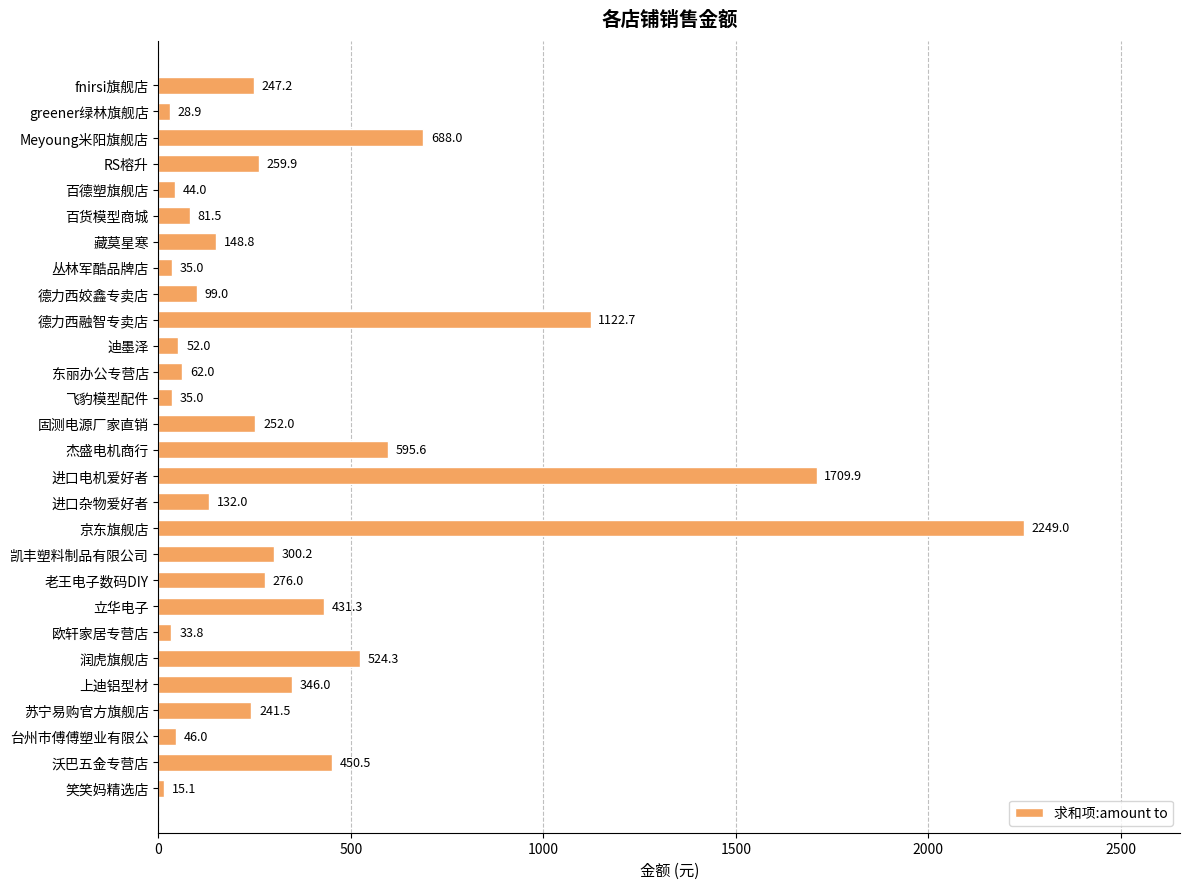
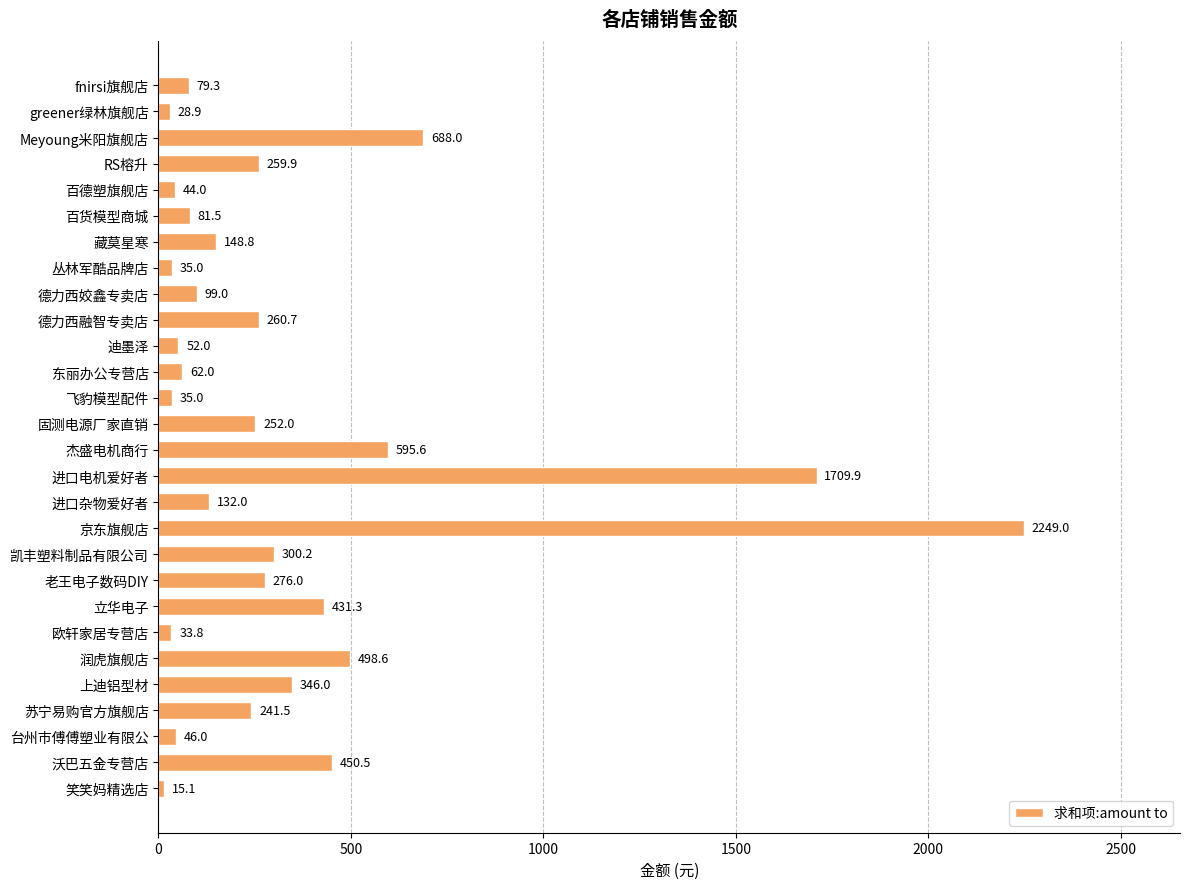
  {
-   "fnirsi旗舰店": 247.2,
+   "fnirsi旗舰店": 79.3,
    "greener绿林旗舰店": 28.9,
    "Meyoung米阳旗舰店": 688.0,
    "RS榕升": 259.9,
    "百德塑旗舰店": 44.0,
    "百货模型商城": 81.5,
    "藏莫星寒": 148.8,
    "丛林军酷品牌店": 35.0,
    "德力西姣鑫专卖店": 99.0,
-   "德力西融智专卖店": 1122.7,
+   "德力西融智专卖店": 260.7,
    "迪墨泽": 52.0,
    "东丽办公专营店": 62.0,
    "飞豹模型配件": 35.0,
    "固测电源厂家直销": 252.0,
    "杰盛电机商行": 595.6,
    "进口电机爱好者": 1709.9,
    "进口杂物爱好者": 132.0,
    "京东旗舰店": 2249.0,
    "凯丰塑料制品有限公司": 300.2,
    "老王电子数码DIY": 276.0,
    "立华电子": 431.3,
    "欧轩家居专营店": 33.8,
-   "润虎旗舰店": 524.3,
+   "润虎旗舰店": 498.6,
    "上迪铝型材": 346.0,
    "苏宁易购官方旗舰店": 241.5,
    "台州市傅傅塑业有限公": 46.0,
    "沃巴五金专营店": 450.5,
    "笑笑妈精选店": 15.1
  }
